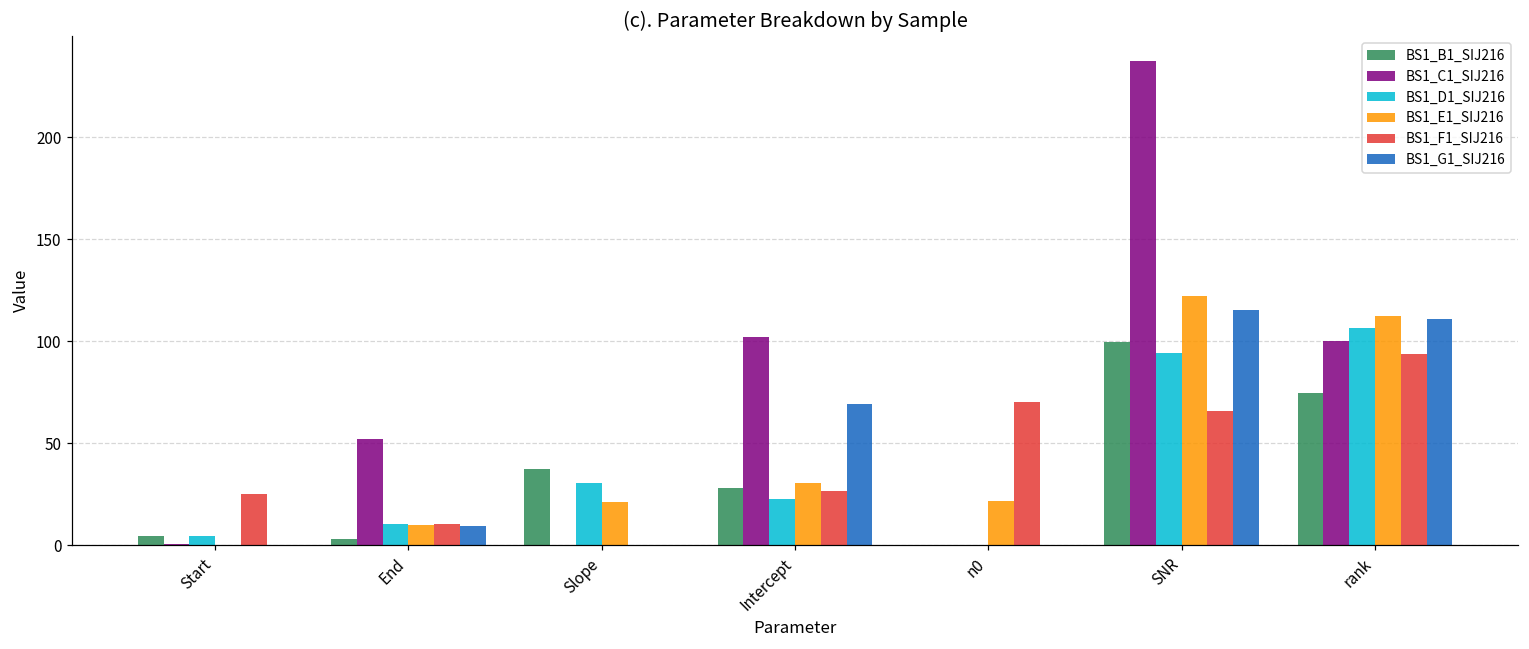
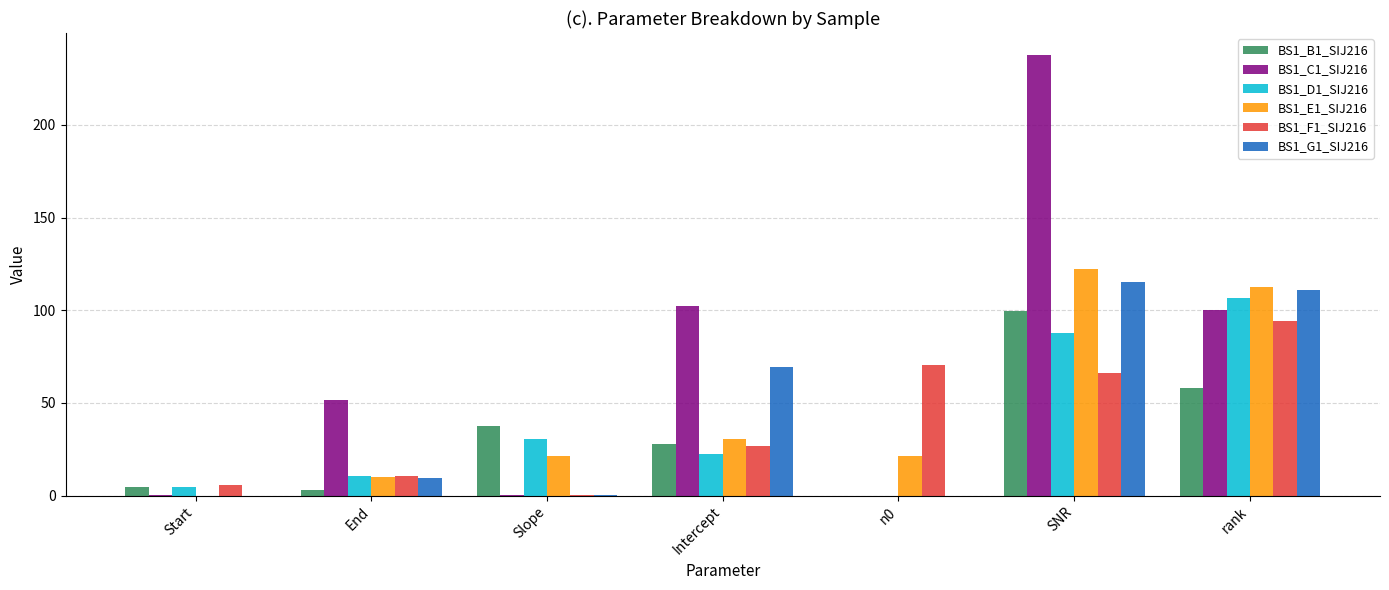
  {
    "BS1_B1_SIJ216": {
      "Start": 5,
      "End": 3,
      "Slope": 38,
      "Intercept": 28,
      "SNR": 100,
-     "rank": 74
+     "rank": 58
    },
    "BS1_C1_SIJ216": {
      "End": 52,
      "Intercept": 102,
      "SNR": 238,
      "rank": 100
    },
    "BS1_D1_SIJ216": {
      "Start": 5,
      "End": 11,
      "Slope": 31,
      "Intercept": 23,
-     "SNR": 94,
+     "SNR": 88,
      "rank": 107
    },
    "BS1_E1_SIJ216": {
      "Start": 0,
      "End": 10,
      "Slope": 21,
      "Intercept": 31,
      "n0": 22,
      "SNR": 122,
      "rank": 113
    },
    "BS1_F1_SIJ216": {
-     "Start": 25,
+     "Start": 6,
      "End": 11,
      "Intercept": 27,
      "n0": 70,
      "SNR": 66,
      "rank": 94
    },
    "BS1_G1_SIJ216": {
      "Start": 0,
      "End": 9,
      "Intercept": 69,
      "SNR": 115,
      "rank": 111
    }
  }
